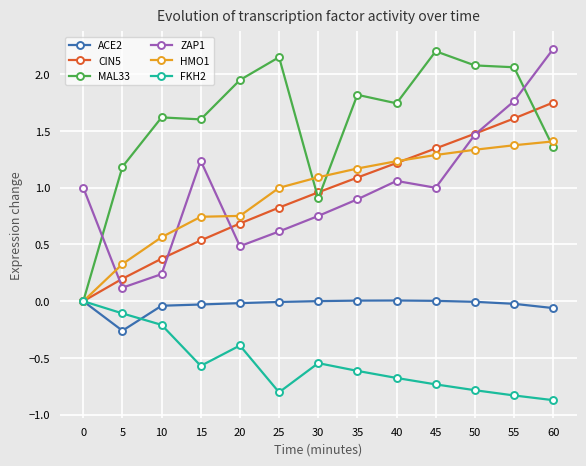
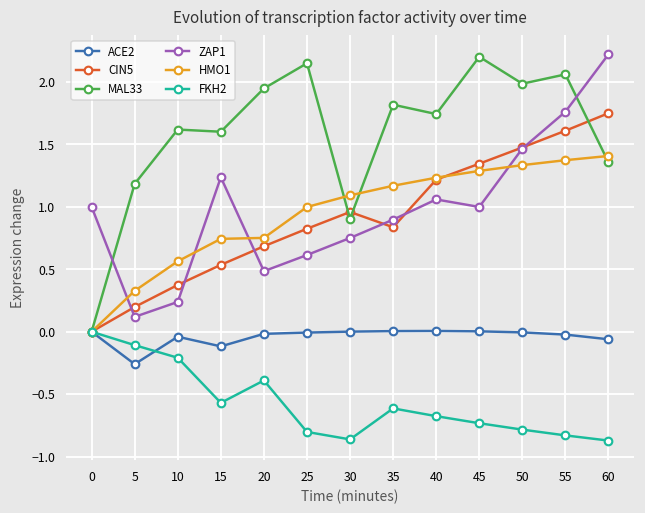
  {
    "ACE2": {
      "5": -0.26,
      "10": -0.04,
-     "15": -0.03,
+     "15": -0.12,
      "20": -0.02,
      "25": -0.01,
      "30": 0.00,
      "35": 0.01,
      "40": 0.01,
      "45": 0.00,
      "50": -0.01,
      "55": -0.02,
      "60": -0.06
    },
    "CIN5": {
      "5": 0.20,
      "10": 0.37,
      "15": 0.54,
      "20": 0.68,
      "25": 0.82,
      "30": 0.96,
-     "35": 1.09,
+     "35": 0.84,
      "45": 1.35,
      "55": 1.61,
      "60": 1.75
    },
    "MAL33": {
      "5": 1.18,
      "10": 1.62,
      "15": 1.60,
      "20": 1.95,
      "25": 2.15,
      "30": 0.91,
      "35": 1.82,
      "40": 1.74,
      "45": 2.20,
-     "50": 2.08,
+     "50": 1.99,
      "55": 2.06,
      "60": 1.36
    },
    "ZAP1": {
      "0": 1.00,
      "5": 0.12,
      "10": 0.24,
      "15": 1.24,
      "20": 0.48,
      "25": 0.61,
      "30": 0.75,
      "35": 0.90,
      "40": 1.06,
      "45": 1.00,
      "55": 1.76,
      "60": 2.22
    },
    "HMO1": {
      "5": 0.33,
      "10": 0.56,
      "15": 0.74,
      "20": 0.75,
      "25": 1.00,
      "30": 1.09,
      "35": 1.17,
      "45": 1.29,
      "50": 1.33,
      "55": 1.37,
      "60": 1.41
    },
    "FKH2": {
      "5": -0.11,
      "10": -0.21,
      "15": -0.57,
      "20": -0.39,
      "25": -0.80,
-     "30": -0.55,
+     "30": -0.86,
      "35": -0.61,
      "40": -0.68,
      "45": -0.73,
      "50": -0.78,
      "55": -0.83,
      "60": -0.87
    }
  }
